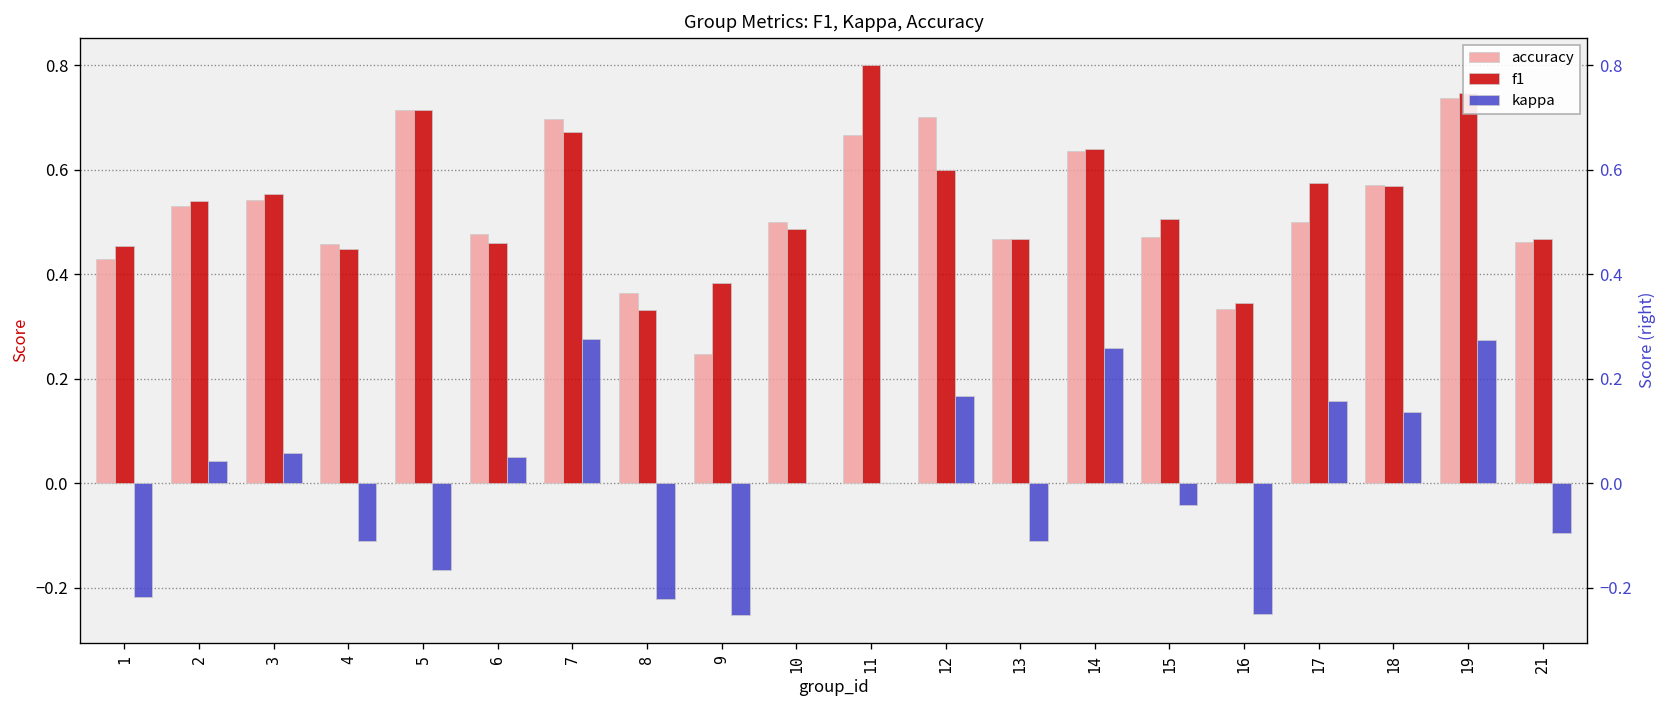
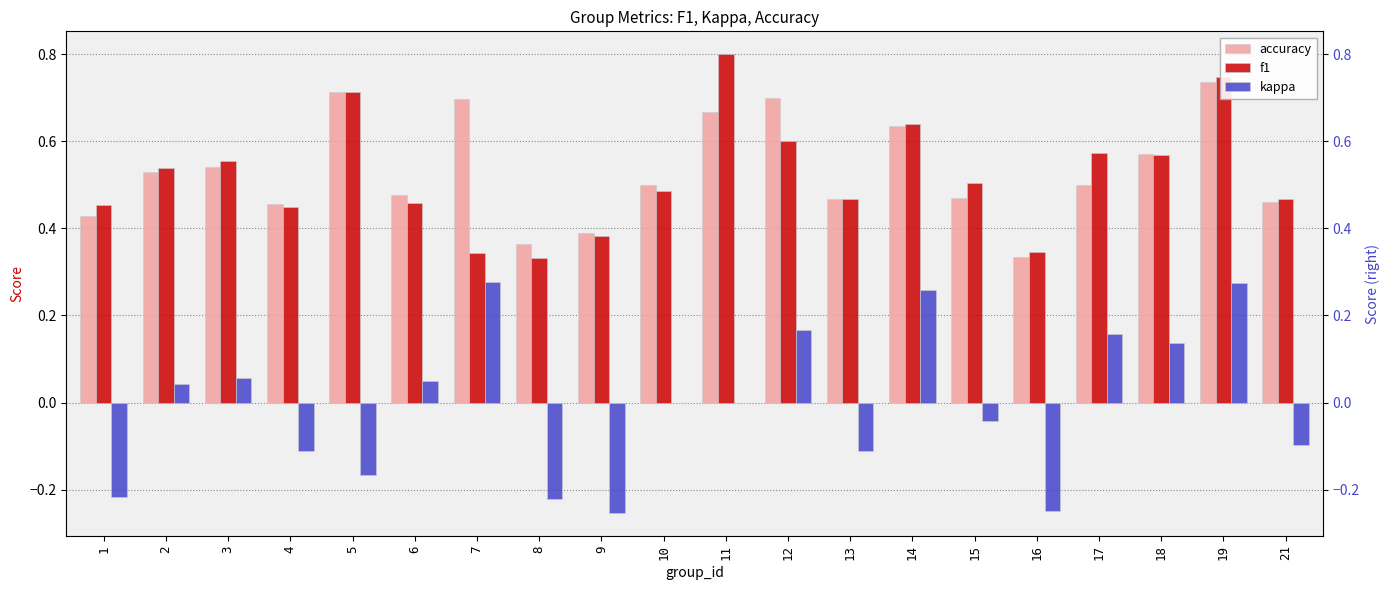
  {
    "accuracy": {
      "1": 0.43,
      "2": 0.53,
      "3": 0.54,
      "4": 0.46,
      "5": 0.71,
      "6": 0.48,
      "7": 0.70,
      "8": 0.36,
-     "9": 0.25,
+     "9": 0.39,
      "10": 0.50,
      "11": 0.67,
      "12": 0.70,
      "13": 0.47,
      "14": 0.64,
      "15": 0.47,
      "16": 0.33,
      "17": 0.50,
      "18": 0.57,
      "19": 0.74,
      "21": 0.46
    },
    "f1": {
      "1": 0.45,
      "2": 0.54,
      "3": 0.55,
      "4": 0.45,
      "5": 0.71,
      "6": 0.46,
-     "7": 0.67,
+     "7": 0.34,
      "8": 0.33,
      "9": 0.38,
      "10": 0.49,
      "11": 0.80,
      "12": 0.60,
      "13": 0.47,
      "14": 0.64,
      "15": 0.51,
      "16": 0.35,
      "17": 0.57,
      "18": 0.57,
      "21": 0.47
    },
    "kappa": {
      "1": -0.22,
      "2": 0.04,
      "3": 0.06,
      "4": -0.11,
      "5": -0.17,
      "6": 0.05,
      "7": 0.28,
      "8": -0.22,
      "9": -0.25,
      "10": 0.00,
      "11": 0.00,
      "12": 0.17,
      "13": -0.11,
      "14": 0.26,
      "15": -0.04,
      "16": -0.25,
      "17": 0.16,
      "18": 0.14,
      "19": 0.27,
      "21": -0.10
    }
  }
